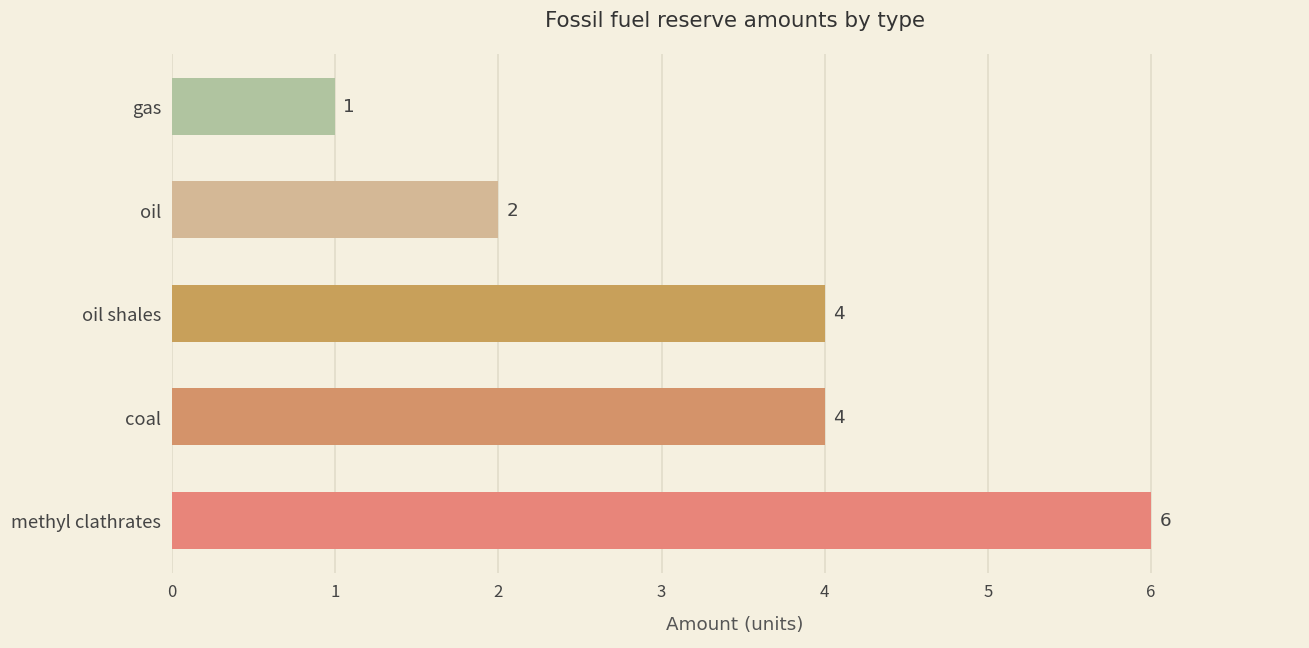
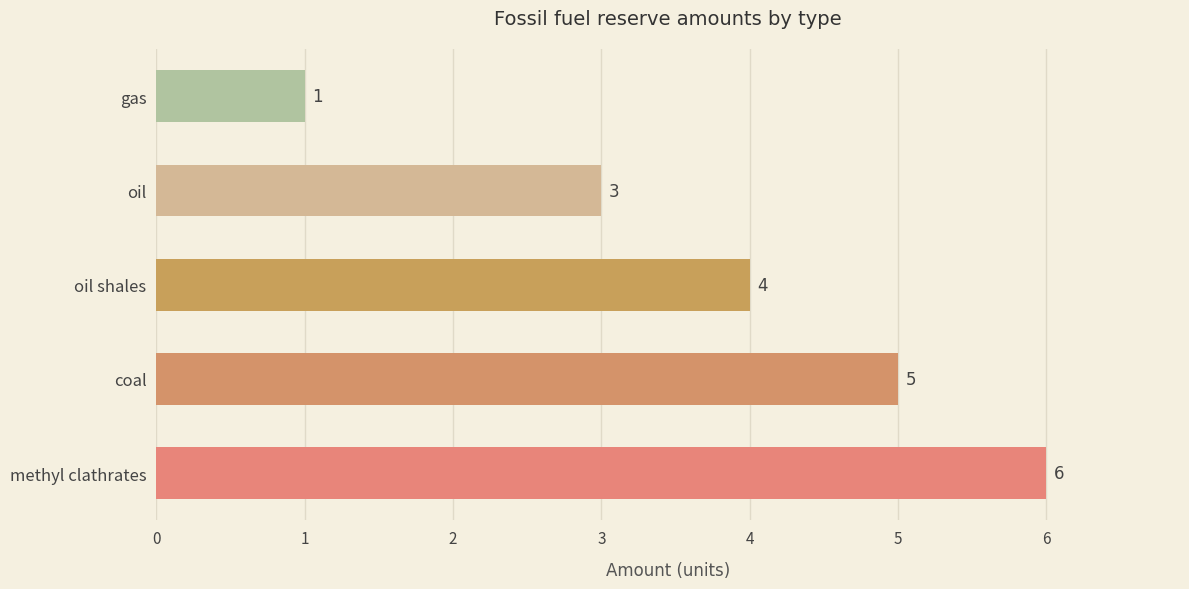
  {
    "gas": 1,
-   "oil": 2,
+   "oil": 3,
    "oil shales": 4,
-   "coal": 4,
+   "coal": 5,
    "methyl clathrates": 6
  }
